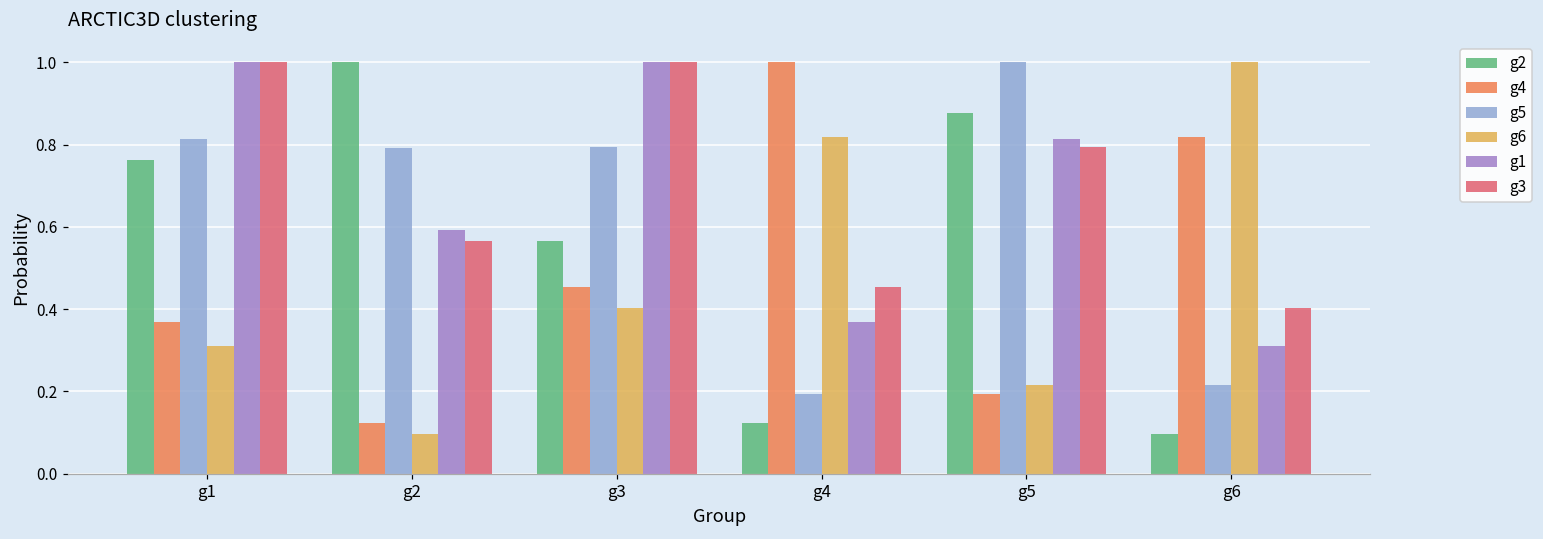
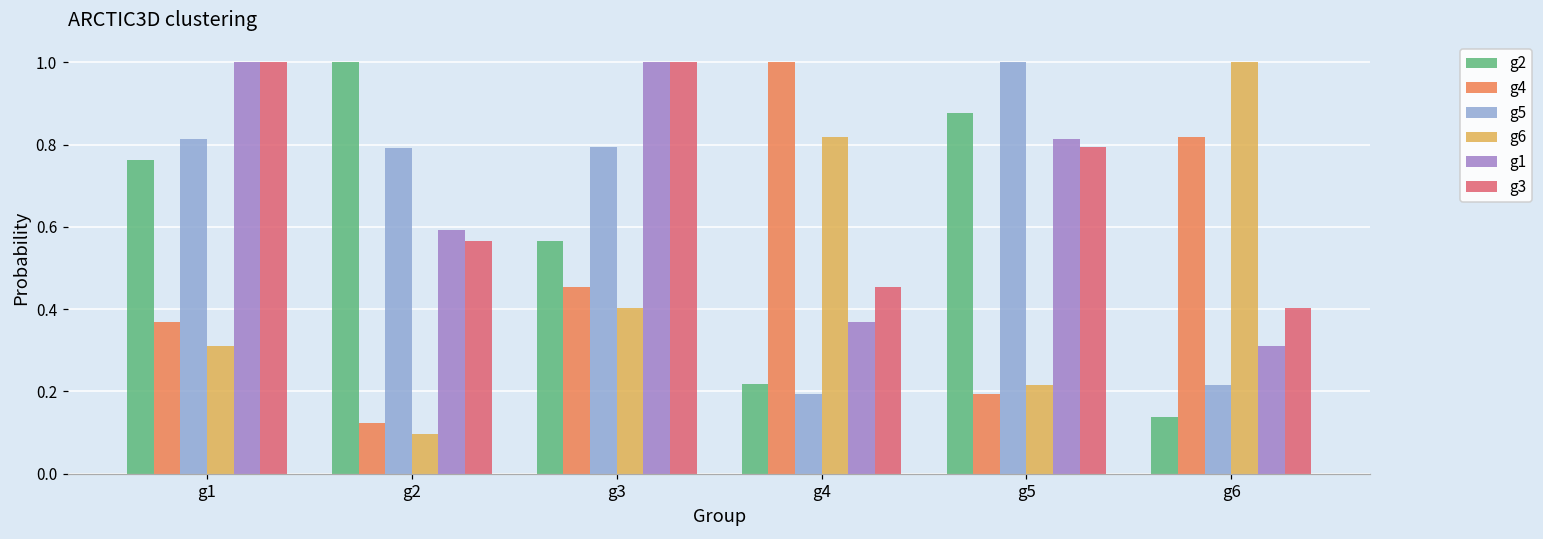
  {
    "g2": {
      "g1": 0.76,
      "g2": 1.00,
      "g3": 0.56,
-     "g4": 0.12,
+     "g4": 0.22,
      "g5": 0.88,
-     "g6": 0.10
+     "g6": 0.14
    }
  }
